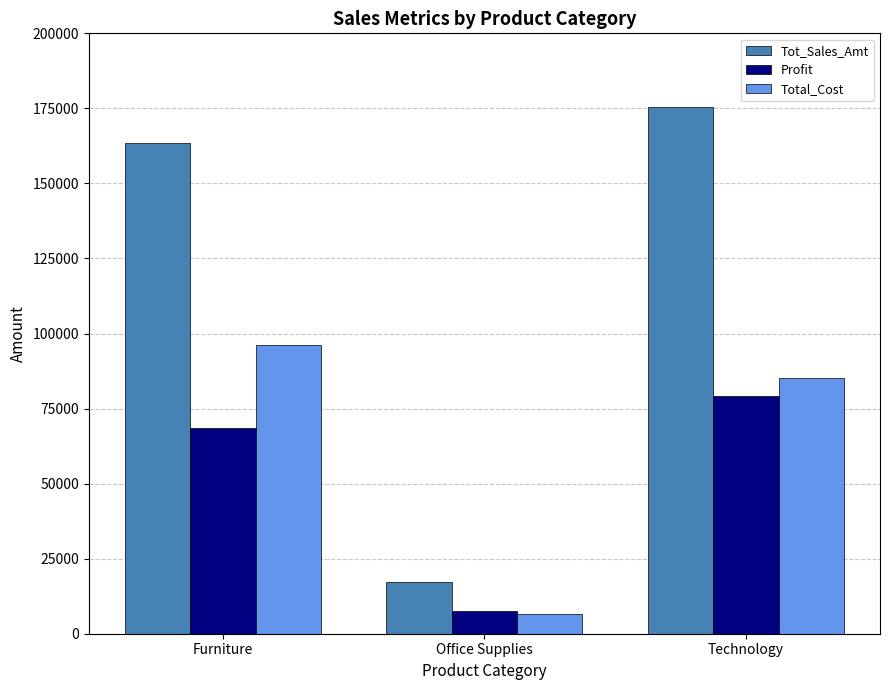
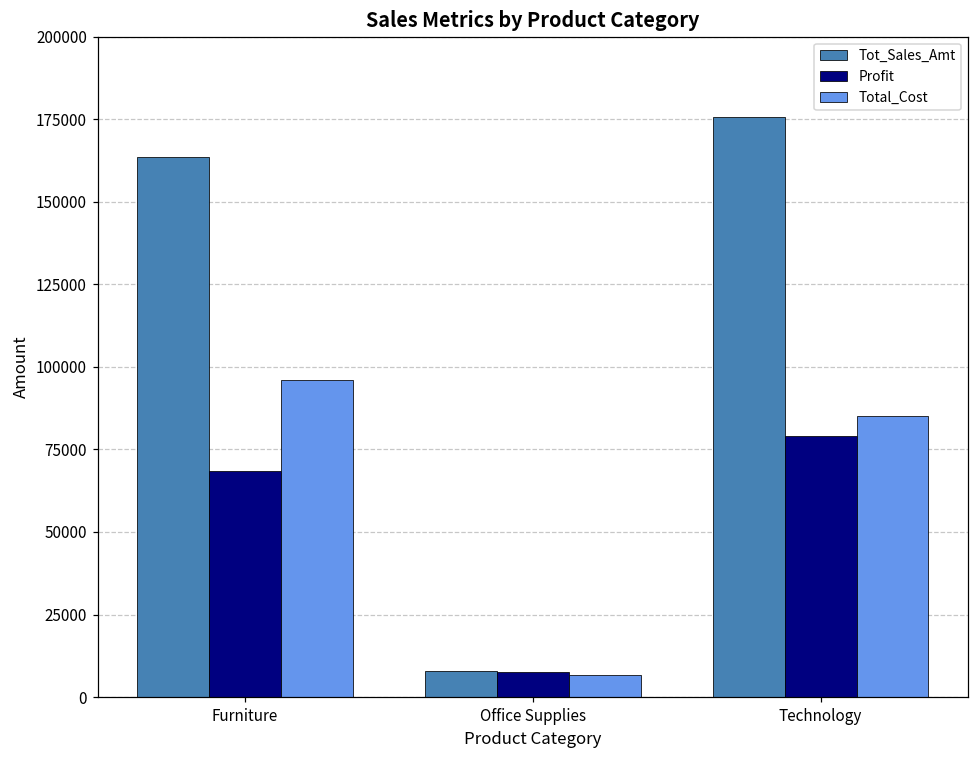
  {
    "Tot_Sales_Amt": {
      "Furniture": 164000,
-     "Office Supplies": 17000,
+     "Office Supplies": 8000,
      "Technology": 176000
    },
    "Profit": {
      "Furniture": 68000,
      "Office Supplies": 8000,
      "Technology": 79000
    },
    "Total_Cost": {
      "Furniture": 96000,
      "Office Supplies": 7000,
      "Technology": 85000
    }
  }
